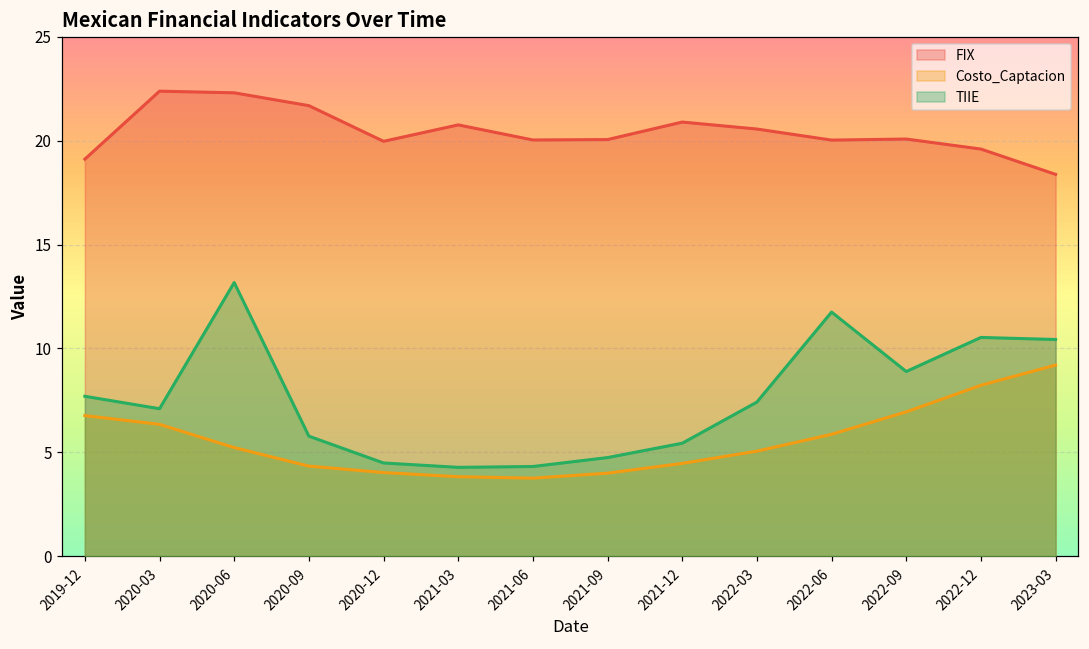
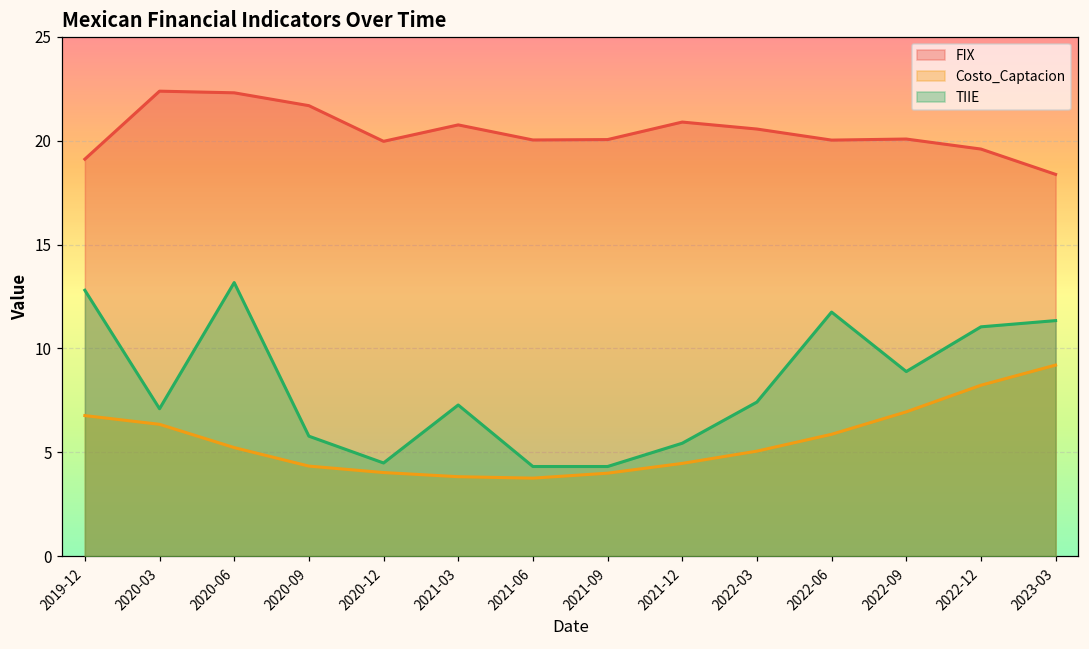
  {
    "TIIE": {
-     "2019-12": 7.7,
+     "2019-12": 12.8,
      "2020-03": 7.1,
      "2020-06": 13.2,
      "2020-09": 5.8,
      "2020-12": 4.5,
-     "2021-03": 4.3,
+     "2021-03": 7.3,
      "2021-06": 4.3,
-     "2021-09": 4.8,
+     "2021-09": 4.3,
      "2021-12": 5.4,
      "2022-03": 7.4,
      "2022-06": 11.8,
      "2022-09": 8.9,
-     "2022-12": 10.5,
-     "2023-03": 10.4
+     "2022-12": 11.0,
+     "2023-03": 11.3
    }
  }
